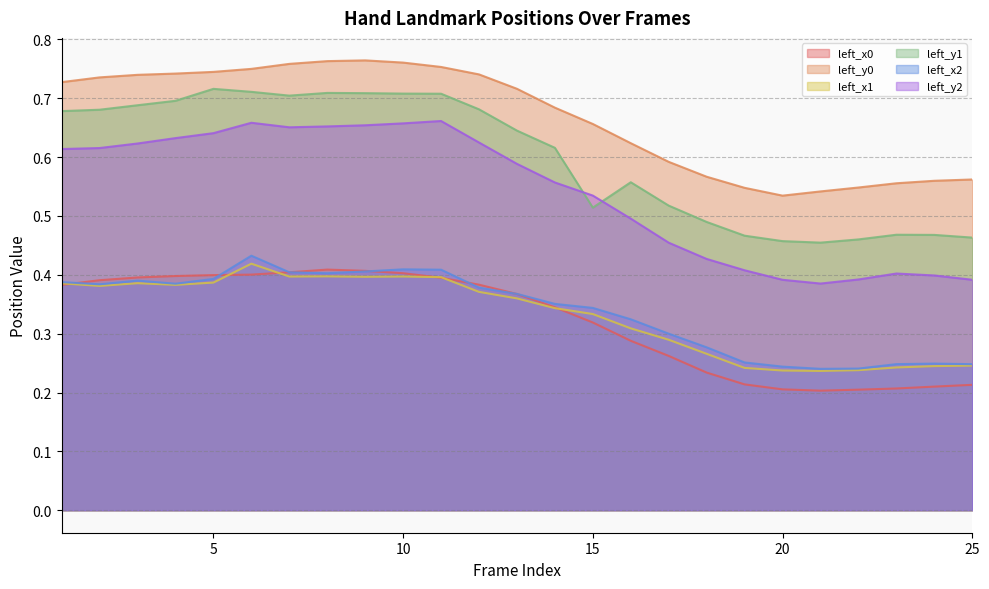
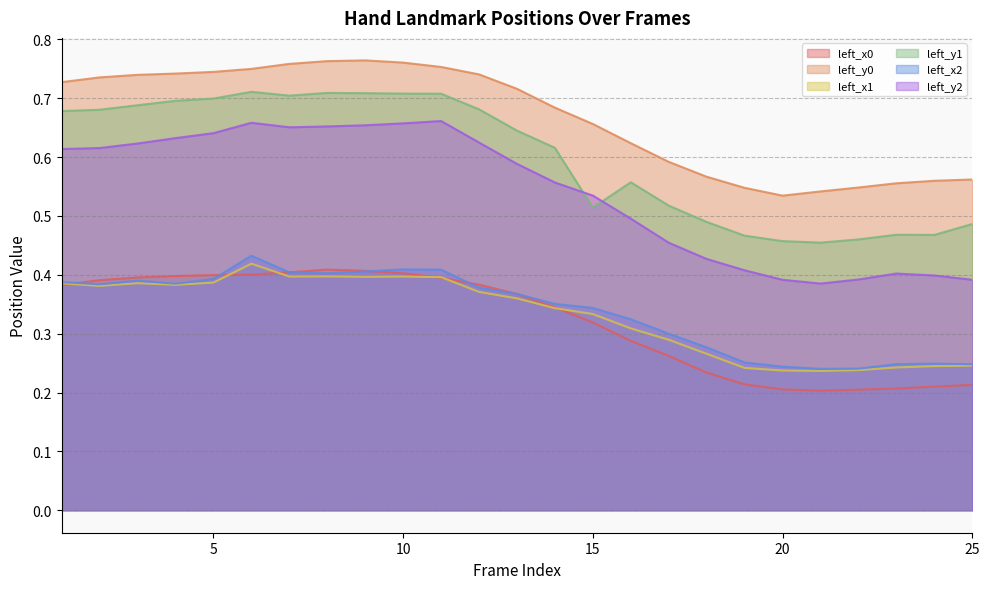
  {
    "left_y1": {
-     "5": 0.72,
+     "5": 0.70,
      "10": 0.71,
      "15": 0.51,
      "20": 0.46,
-     "25": 0.46
+     "25": 0.49
    }
  }
